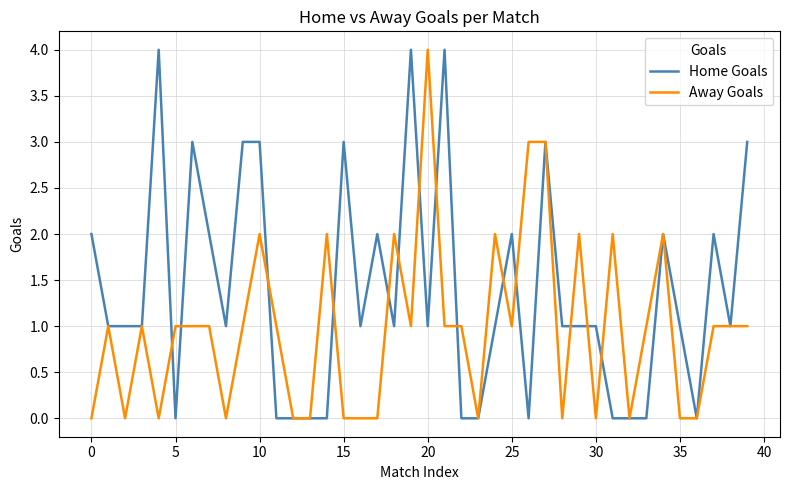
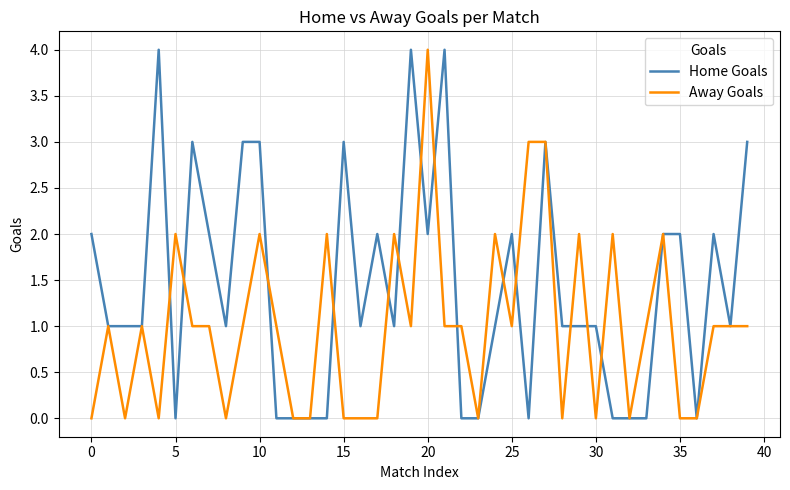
  {
    "Home Goals": {
      "0": 2,
      "5": 0,
      "10": 3,
      "15": 3,
-     "20": 1,
+     "20": 2,
      "25": 2,
      "30": 1,
-     "35": 1
+     "35": 2
    },
    "Away Goals": {
      "0": 0,
-     "5": 1,
+     "5": 2,
      "10": 2,
      "15": 0,
      "20": 4,
      "25": 1,
      "30": 0,
      "35": 0
    }
  }
